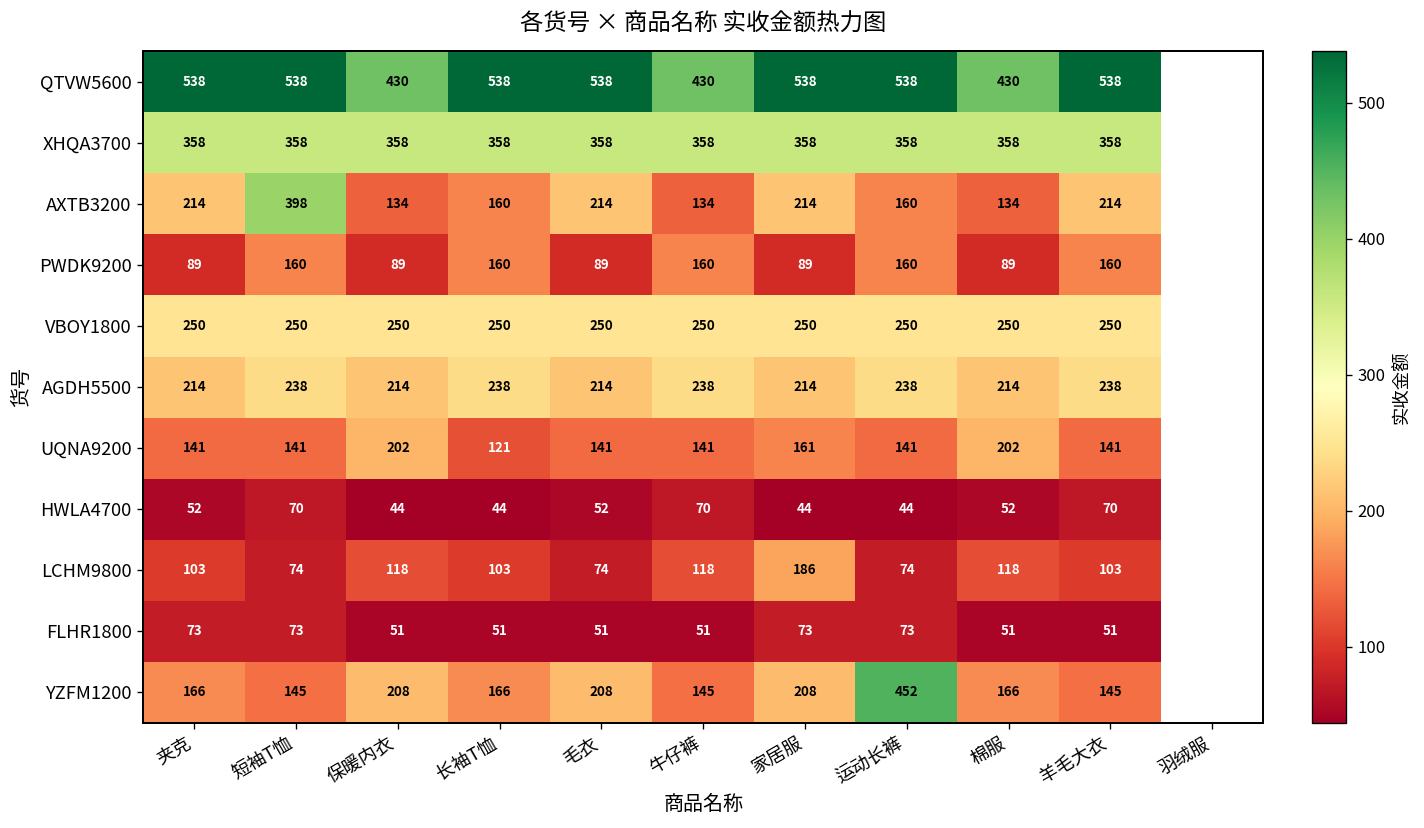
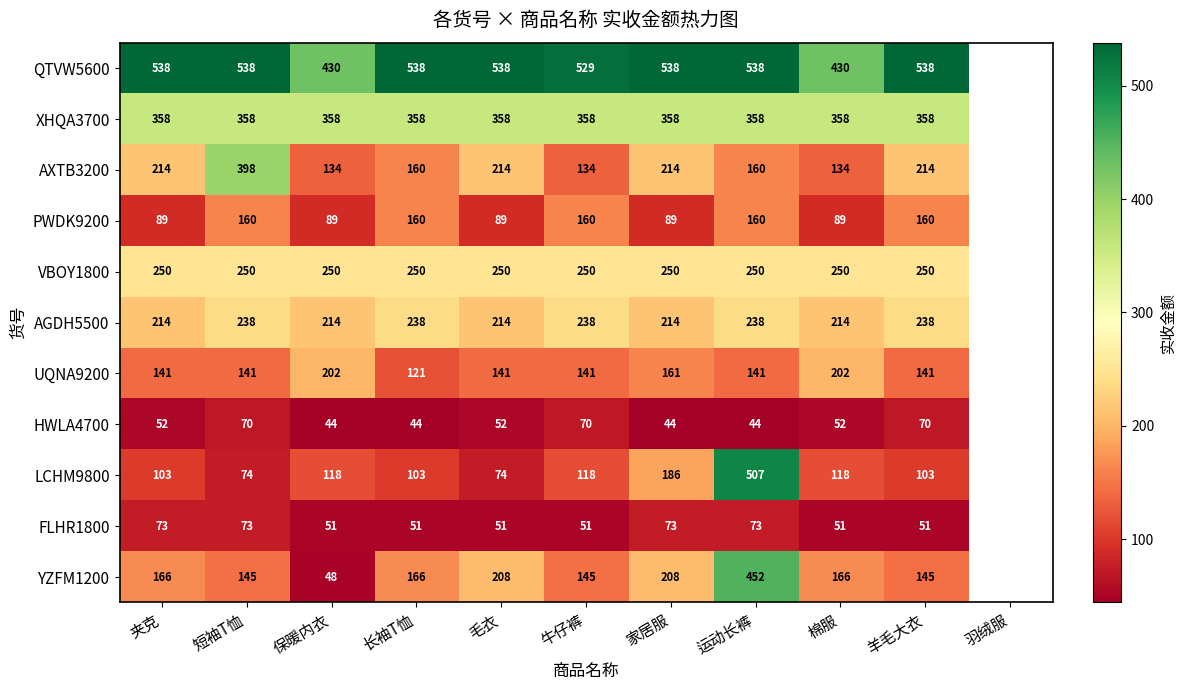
  {
    "QTVW5600": {
      "夹克": 538,
      "短袖T恤": 538,
      "保暖内衣": 430,
      "长袖T恤": 538,
      "毛衣": 538,
-     "牛仔裤": 430,
+     "牛仔裤": 529,
      "家居服": 538,
      "运动长裤": 538,
      "棉服": 430,
      "羊毛大衣": 538
    },
    "XHQA3700": {
      "夹克": 358,
      "短袖T恤": 358,
      "保暖内衣": 358,
      "长袖T恤": 358,
      "毛衣": 358,
      "牛仔裤": 358,
      "家居服": 358,
      "运动长裤": 358,
      "棉服": 358,
      "羊毛大衣": 358
    },
    "AXTB3200": {
      "夹克": 214,
      "短袖T恤": 398,
      "保暖内衣": 134,
      "长袖T恤": 160,
      "毛衣": 214,
      "牛仔裤": 134,
      "家居服": 214,
      "运动长裤": 160,
      "棉服": 134,
      "羊毛大衣": 214
    },
    "PWDK9200": {
      "夹克": 89,
      "短袖T恤": 160,
      "保暖内衣": 89,
      "长袖T恤": 160,
      "毛衣": 89,
      "牛仔裤": 160,
      "家居服": 89,
      "运动长裤": 160,
      "棉服": 89,
      "羊毛大衣": 160
    },
    "VBOY1800": {
      "夹克": 250,
      "短袖T恤": 250,
      "保暖内衣": 250,
      "长袖T恤": 250,
      "毛衣": 250,
      "牛仔裤": 250,
      "家居服": 250,
      "运动长裤": 250,
      "棉服": 250,
      "羊毛大衣": 250
    },
    "AGDH5500": {
      "夹克": 214,
      "短袖T恤": 238,
      "保暖内衣": 214,
      "长袖T恤": 238,
      "毛衣": 214,
      "牛仔裤": 238,
      "家居服": 214,
      "运动长裤": 238,
      "棉服": 214,
      "羊毛大衣": 238
    },
    "UQNA9200": {
      "夹克": 141,
      "短袖T恤": 141,
      "保暖内衣": 202,
      "长袖T恤": 121,
      "毛衣": 141,
      "牛仔裤": 141,
      "家居服": 161,
      "运动长裤": 141,
      "棉服": 202,
      "羊毛大衣": 141
    },
    "HWLA4700": {
      "夹克": 52,
      "短袖T恤": 70,
      "保暖内衣": 44,
      "长袖T恤": 44,
      "毛衣": 52,
      "牛仔裤": 70,
      "家居服": 44,
      "运动长裤": 44,
      "棉服": 52,
      "羊毛大衣": 70
    },
    "LCHM9800": {
      "夹克": 103,
      "短袖T恤": 74,
      "保暖内衣": 118,
      "长袖T恤": 103,
      "毛衣": 74,
      "牛仔裤": 118,
      "家居服": 186,
-     "运动长裤": 74,
+     "运动长裤": 507,
      "棉服": 118,
      "羊毛大衣": 103
    },
    "FLHR1800": {
      "夹克": 73,
      "短袖T恤": 73,
      "保暖内衣": 51,
      "长袖T恤": 51,
      "毛衣": 51,
      "牛仔裤": 51,
      "家居服": 73,
      "运动长裤": 73,
      "棉服": 51,
      "羊毛大衣": 51
    },
    "YZFM1200": {
      "夹克": 166,
      "短袖T恤": 145,
-     "保暖内衣": 208,
+     "保暖内衣": 48,
      "长袖T恤": 166,
      "毛衣": 208,
      "牛仔裤": 145,
      "家居服": 208,
      "运动长裤": 452,
      "棉服": 166,
      "羊毛大衣": 145
    }
  }
